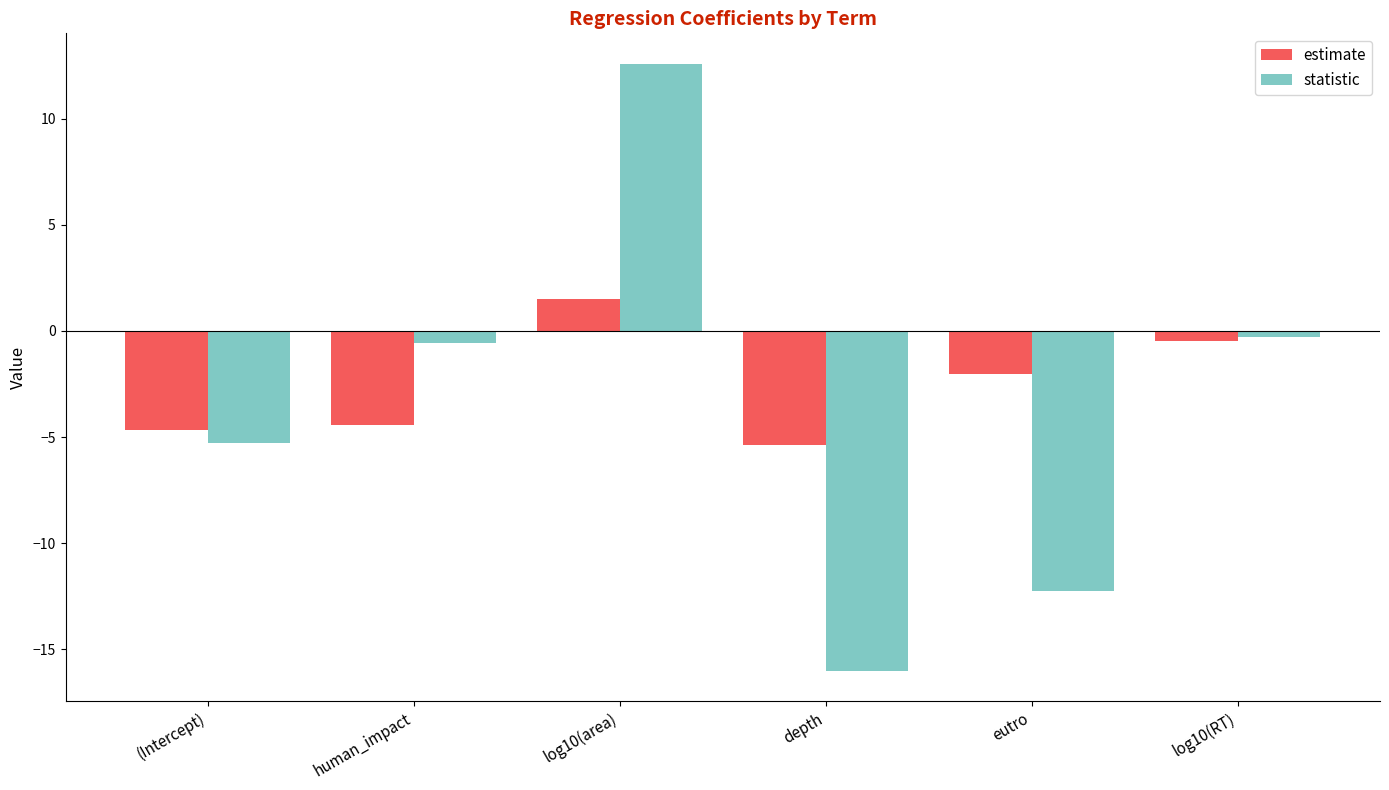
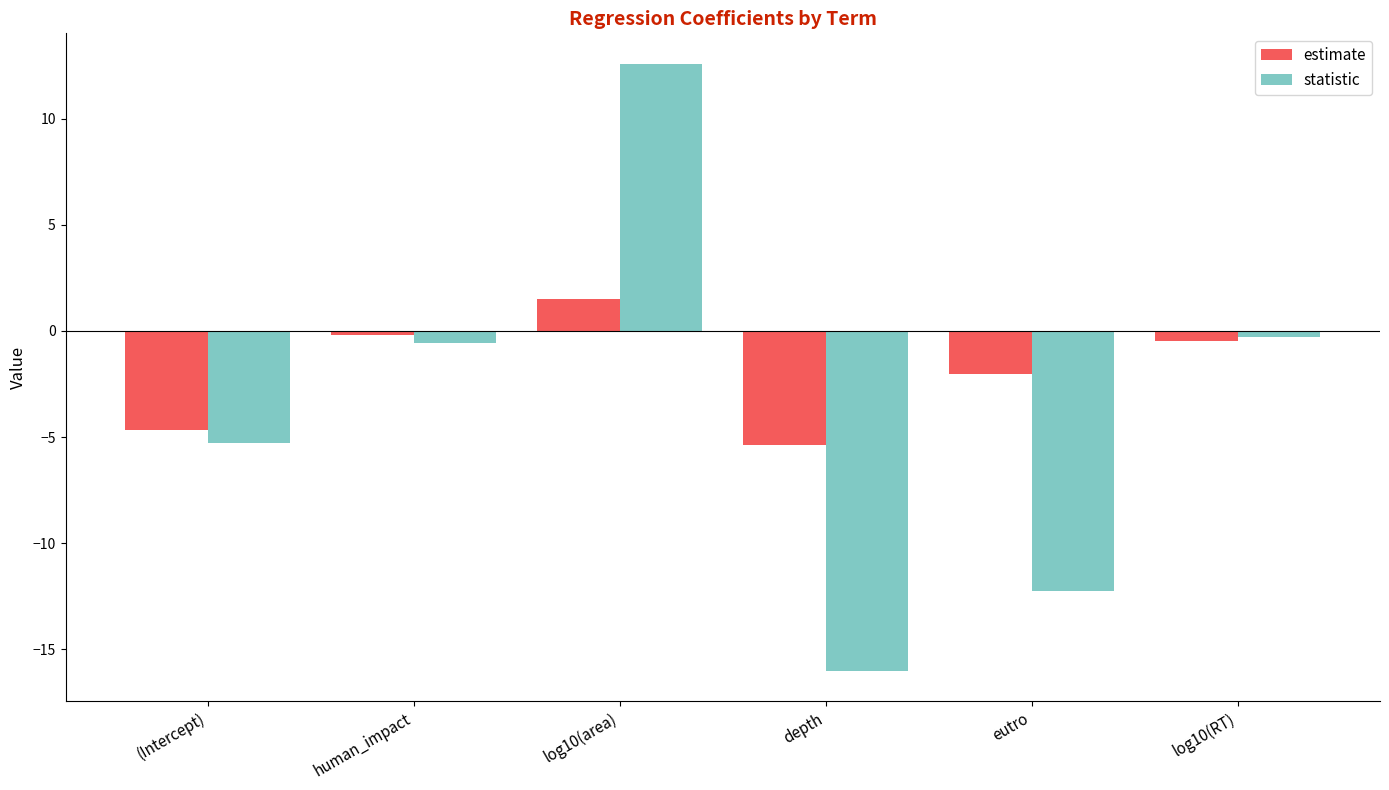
  {
    "estimate": {
      "(Intercept)": -4.7,
-     "human_impact": -4.4,
+     "human_impact": -0.2,
      "log10(area)": 1.5,
      "depth": -5.4,
      "eutro": -2.0,
      "log10(RT)": -0.5
    },
    "statistic": {
      "(Intercept)": -5.3,
      "human_impact": -0.6,
      "log10(area)": 12.6,
      "depth": -16.0,
      "eutro": -12.3,
      "log10(RT)": -0.3
    }
  }
